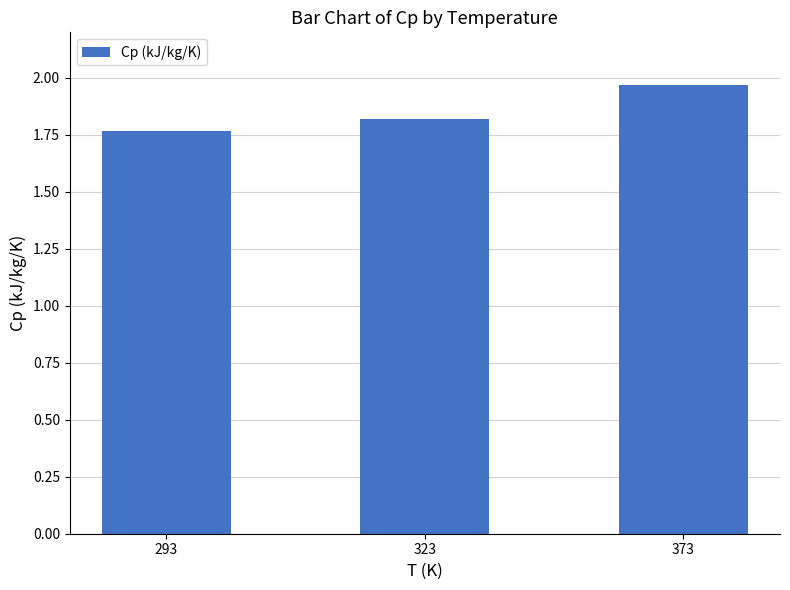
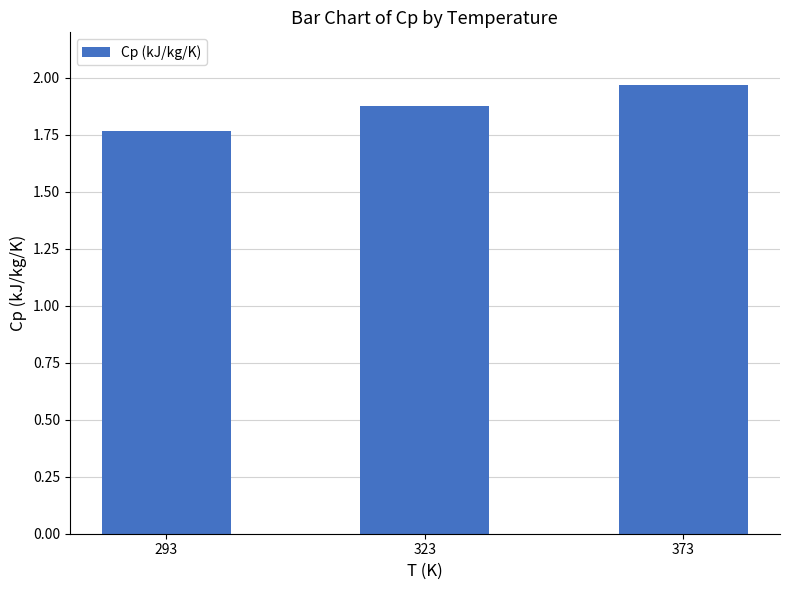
  {
    "293": 1.77,
-   "323": 1.82,
+   "323": 1.88,
    "373": 1.97
  }
